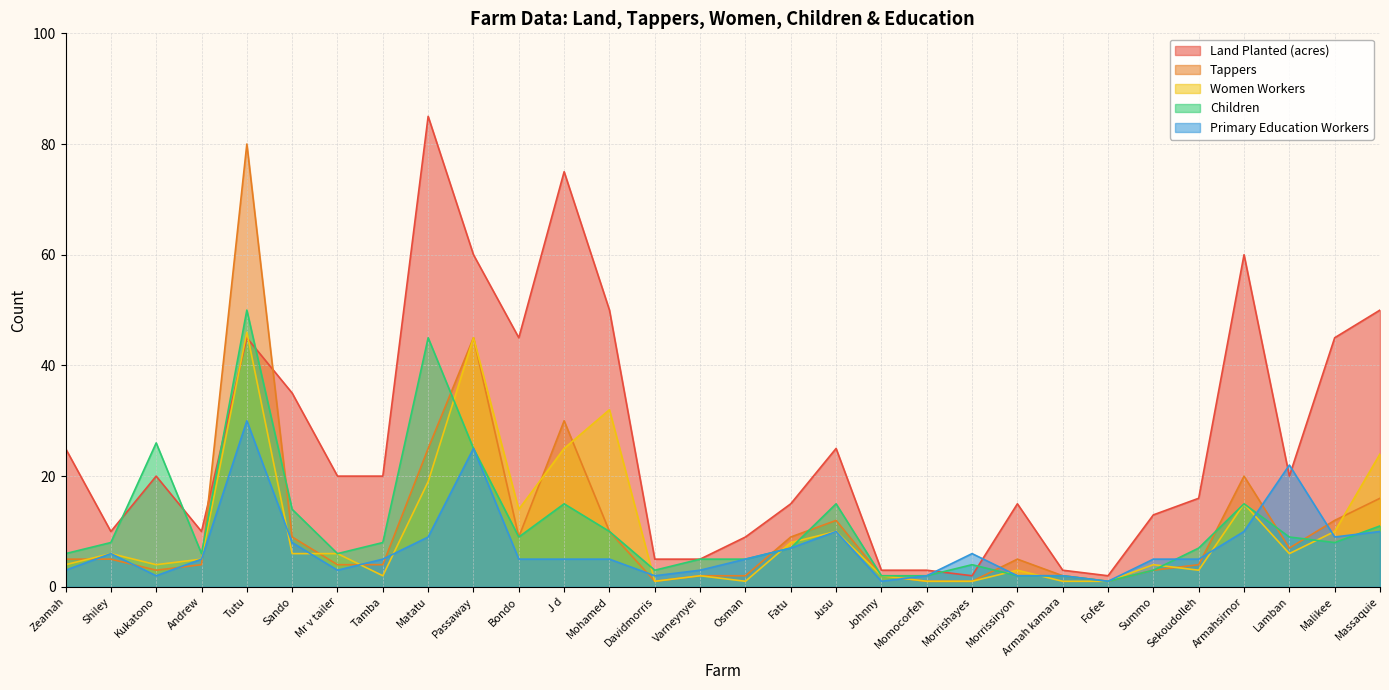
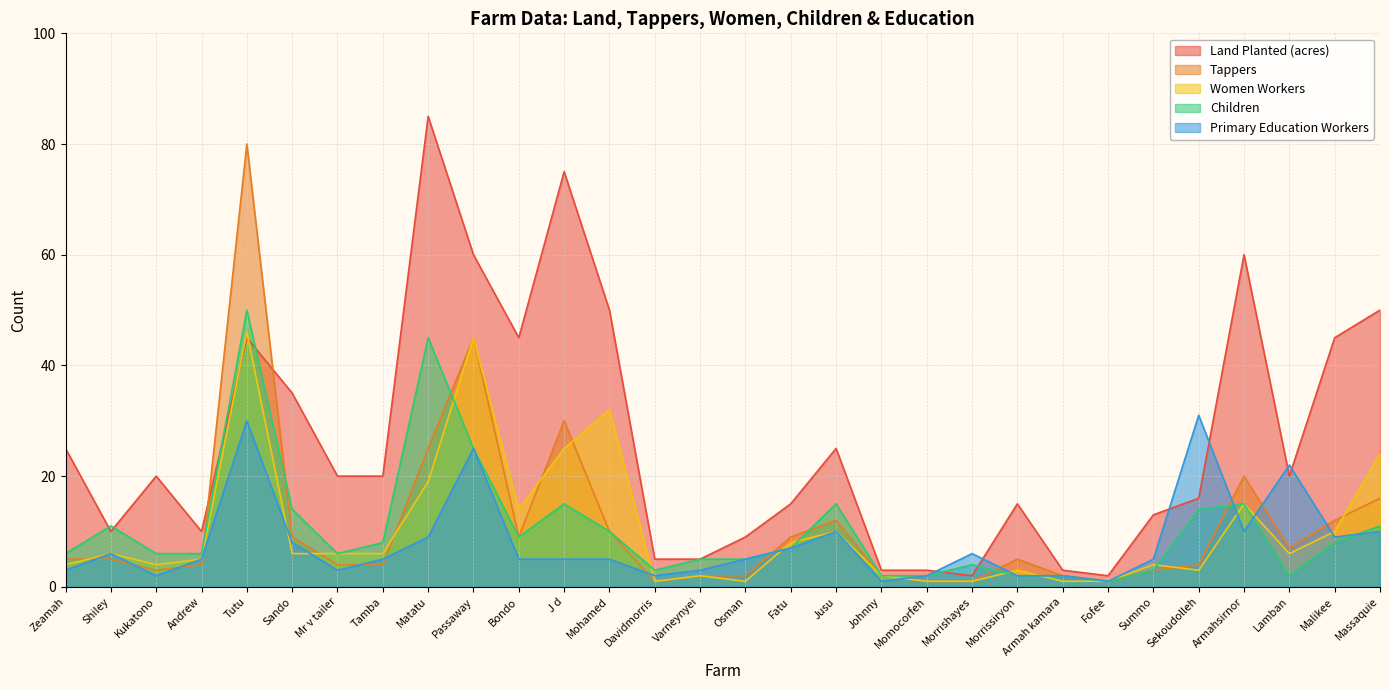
  {
    "Women Workers": {
      "Zeamah": 4,
      "Kukatono": 4,
      "Tutu": 46,
      "Sando": 6,
-     "Tamba": 2,
+     "Tamba": 6,
      "Matatu": 19,
      "Bondo": 14,
      "J d": 25,
      "Mohamed": 32,
      "Osman": 1,
      "Fatu": 8,
      "Morrissiryon": 3,
      "Armah kamara": 1,
      "Summo": 4,
      "Sekoudolleh": 3,
      "Lamban": 6,
      "Malikee": 10,
      "Massaquie": 24
    },
    "Children": {
      "Zeamah": 6,
-     "Shiley": 8,
-     "Kukatono": 26,
+     "Shiley": 11,
+     "Kukatono": 6,
      "Andrew": 6,
      "Tutu": 50,
      "Sando": 14,
      "Tamba": 8,
      "Matatu": 45,
      "J d": 15,
      "Davidmorris": 3,
      "Jusu": 15,
      "Morrishayes": 4,
-     "Sekoudolleh": 7,
-     "Lamban": 9,
+     "Sekoudolleh": 14,
+     "Lamban": 2,
      "Malikee": 8,
      "Massaquie": 11
    },
    "Primary Education Workers": {
      "Zeamah": 3,
      "Kukatono": 2,
      "Tutu": 30,
      "Sando": 8,
      "Mr v tailer": 3,
      "Tamba": 5,
      "Matatu": 9,
      "Bondo": 5,
      "J d": 5,
      "Mohamed": 5,
      "Davidmorris": 2,
      "Varneynyei": 3,
      "Johnny": 1,
      "Morrishayes": 6,
      "Summo": 5,
-     "Sekoudolleh": 5,
+     "Sekoudolleh": 31,
      "Armahsirnor": 10,
      "Lamban": 22,
      "Malikee": 9,
      "Massaquie": 10
    }
  }
